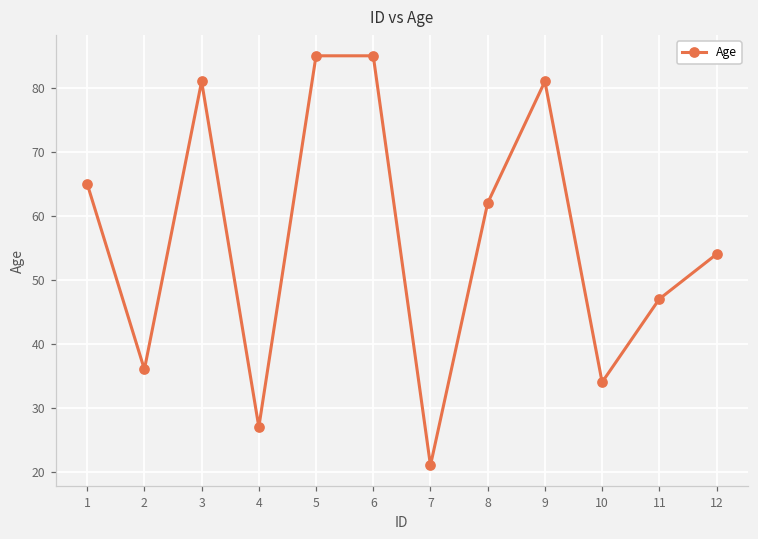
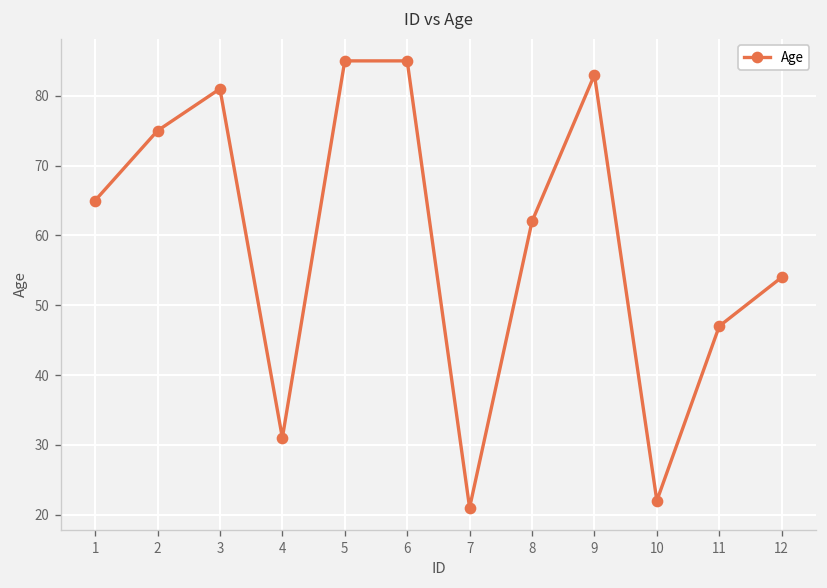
  {
    "1": 65,
-   "2": 36,
+   "2": 75,
    "3": 81,
-   "4": 27,
+   "4": 31,
    "5": 85,
    "6": 85,
    "7": 21,
    "8": 62,
-   "9": 81,
-   "10": 34,
+   "9": 83,
+   "10": 22,
    "11": 47,
    "12": 54
  }
